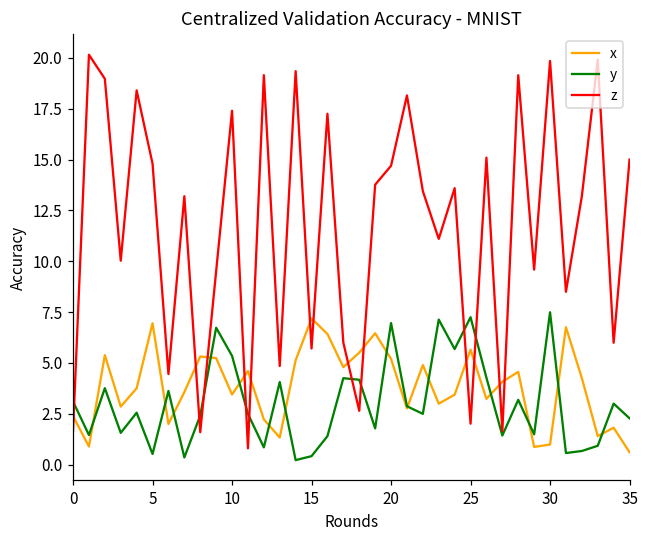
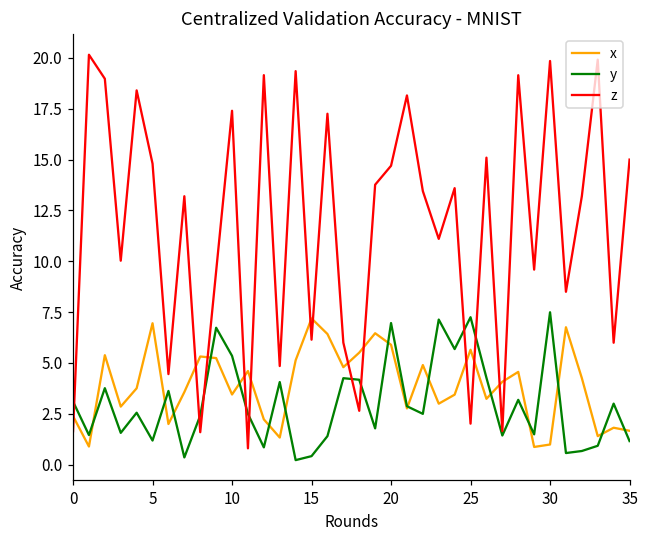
  {
    "x": {
      "0": 2.4,
      "5": 7.0,
      "10": 3.5,
      "15": 7.2,
-     "20": 5.2,
+     "20": 5.9,
      "25": 5.7,
      "30": 1.0,
-     "35": 0.6
+     "35": 1.7
    },
    "y": {
      "0": 3.1,
-     "5": 0.5,
+     "5": 1.2,
      "10": 5.3,
      "15": 0.4,
      "20": 7.0,
      "25": 7.3,
      "30": 7.5,
-     "35": 2.3
+     "35": 1.2
    },
    "z": {
      "0": 1.6,
      "5": 14.8,
      "10": 17.4,
-     "15": 5.7,
+     "15": 6.1,
      "20": 14.7,
      "25": 2.0,
      "30": 19.8,
      "35": 15.0
    }
  }
